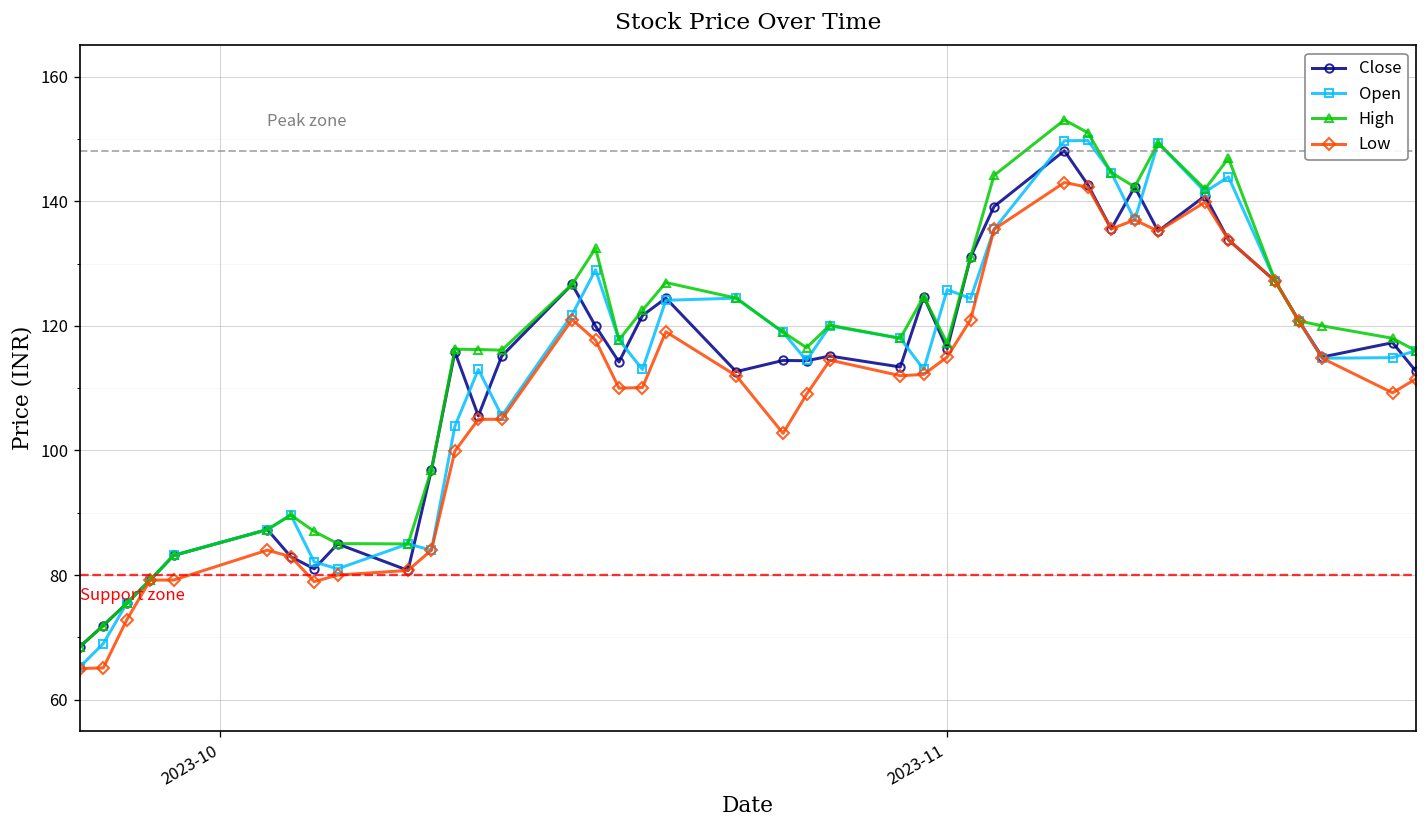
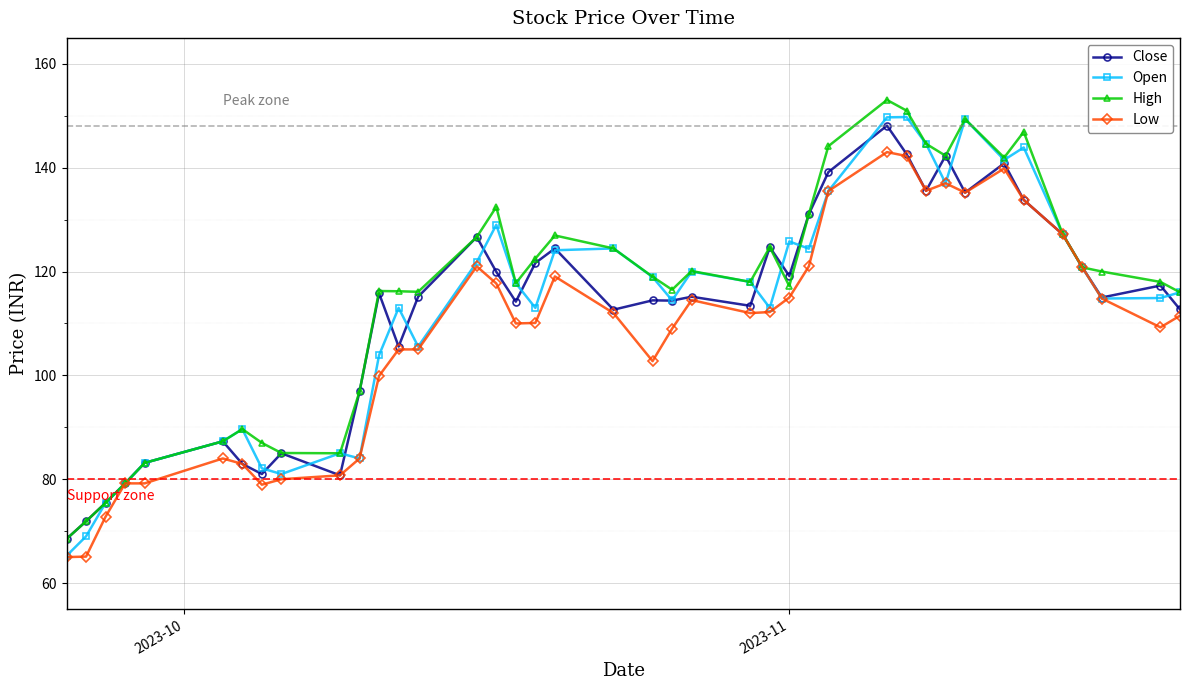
  {
    "Close": {
-     "2023-11": 116
+     "2023-11": 119
    },
    "Open": {
      "2023-11": 126
    },
    "High": {
      "2023-11": 117
    },
    "Low": {
      "2023-11": 115
    }
  }
